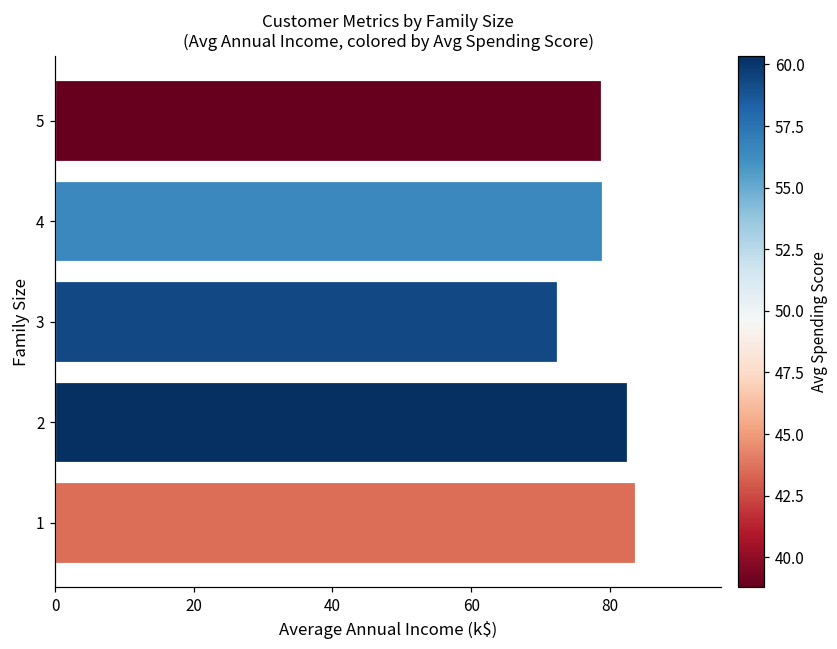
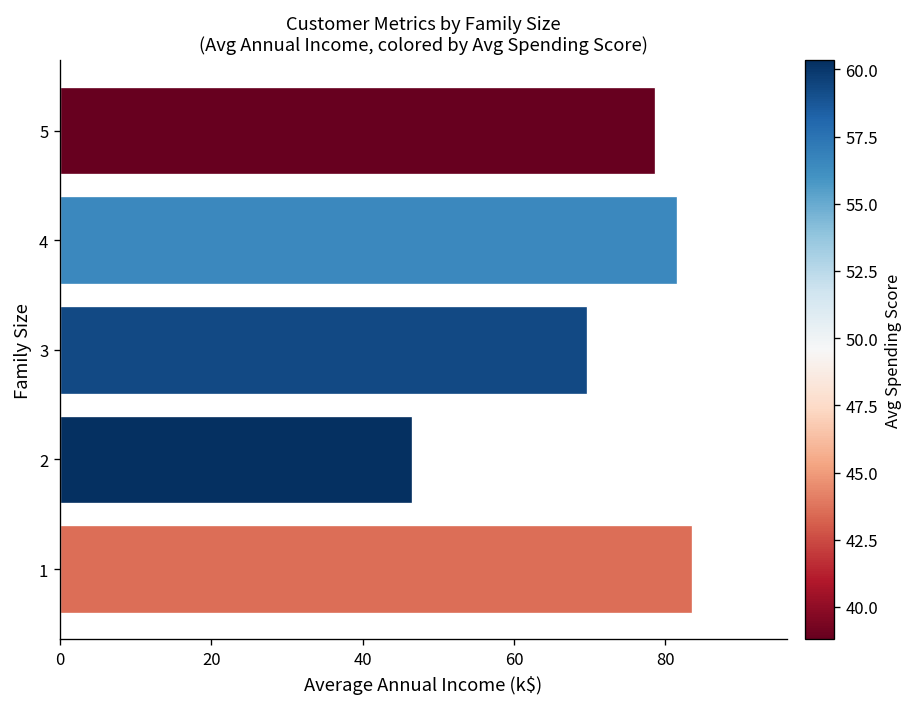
  {
    "5": 79,
-   "4": 79,
-   "3": 72,
-   "2": 83,
+   "4": 82,
+   "3": 70,
+   "2": 47,
    "1": 84
  }
